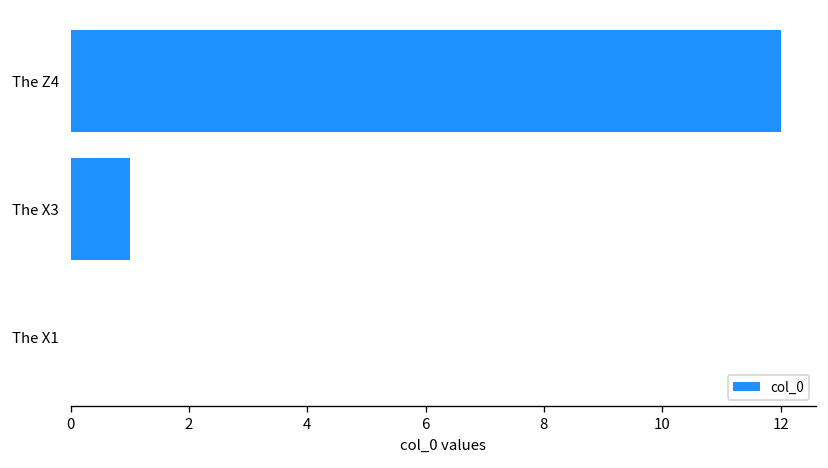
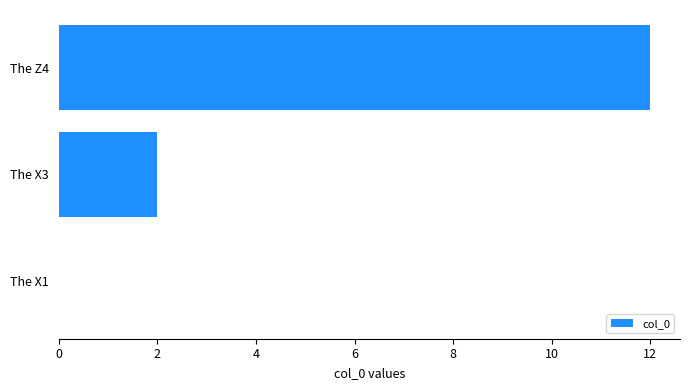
  {
    "The Z4": 12,
-   "The X3": 1,
+   "The X3": 2,
    "The X1": 0
  }
